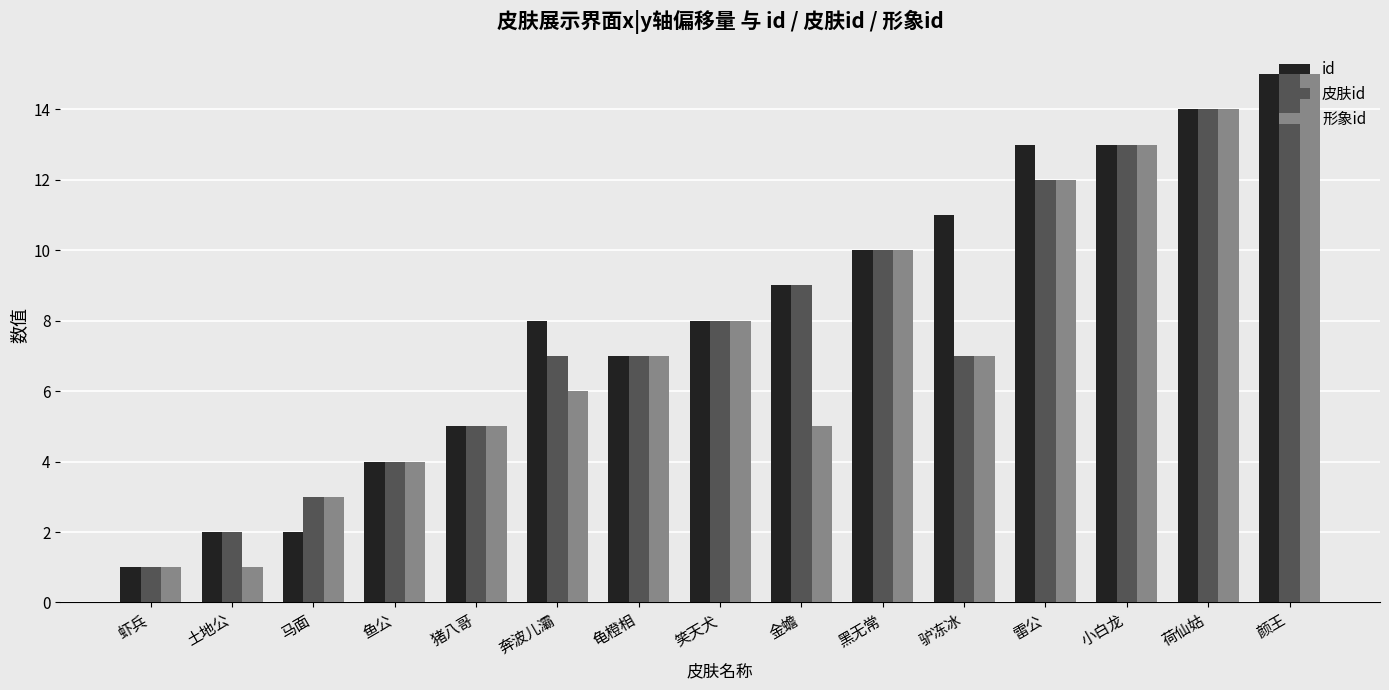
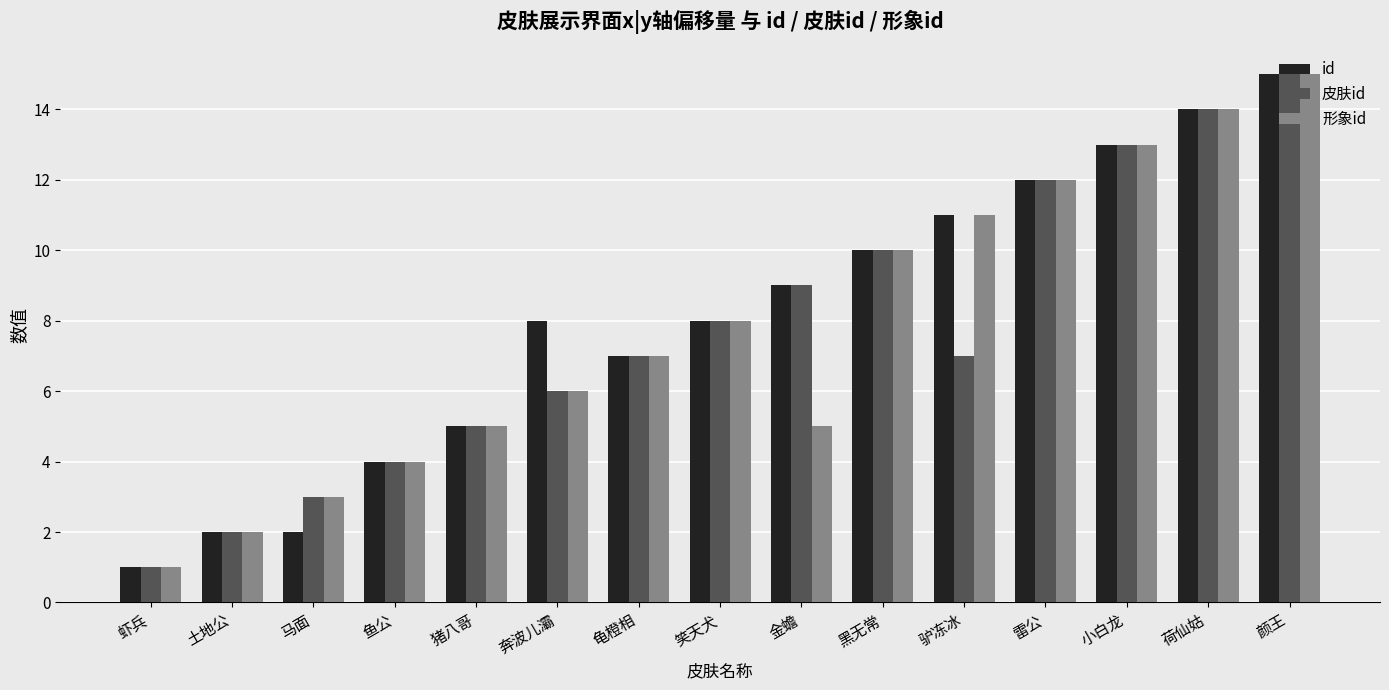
  {
    "id": {
      "虾兵": 1,
      "土地公": 2,
      "马面": 2,
      "鱼公": 4,
      "猪八哥": 5,
      "奔波儿灞": 8,
      "龟橙相": 7,
      "笑天犬": 8,
      "金蟾": 9,
      "黑无常": 10,
      "驴冻冰": 11,
-     "雷公": 13,
+     "雷公": 12,
      "小白龙": 13,
      "荷仙姑": 14,
      "颜王": 15
    },
    "皮肤id": {
      "虾兵": 1,
      "土地公": 2,
      "马面": 3,
      "鱼公": 4,
      "猪八哥": 5,
-     "奔波儿灞": 7,
+     "奔波儿灞": 6,
      "龟橙相": 7,
      "笑天犬": 8,
      "金蟾": 9,
      "黑无常": 10,
      "驴冻冰": 7,
      "雷公": 12,
      "小白龙": 13,
      "荷仙姑": 14,
      "颜王": 15
    },
    "形象id": {
      "虾兵": 1,
-     "土地公": 1,
+     "土地公": 2,
      "马面": 3,
      "鱼公": 4,
      "猪八哥": 5,
      "奔波儿灞": 6,
      "龟橙相": 7,
      "笑天犬": 8,
      "金蟾": 5,
      "黑无常": 10,
-     "驴冻冰": 7,
+     "驴冻冰": 11,
      "雷公": 12,
      "小白龙": 13,
      "荷仙姑": 14,
      "颜王": 15
    }
  }
